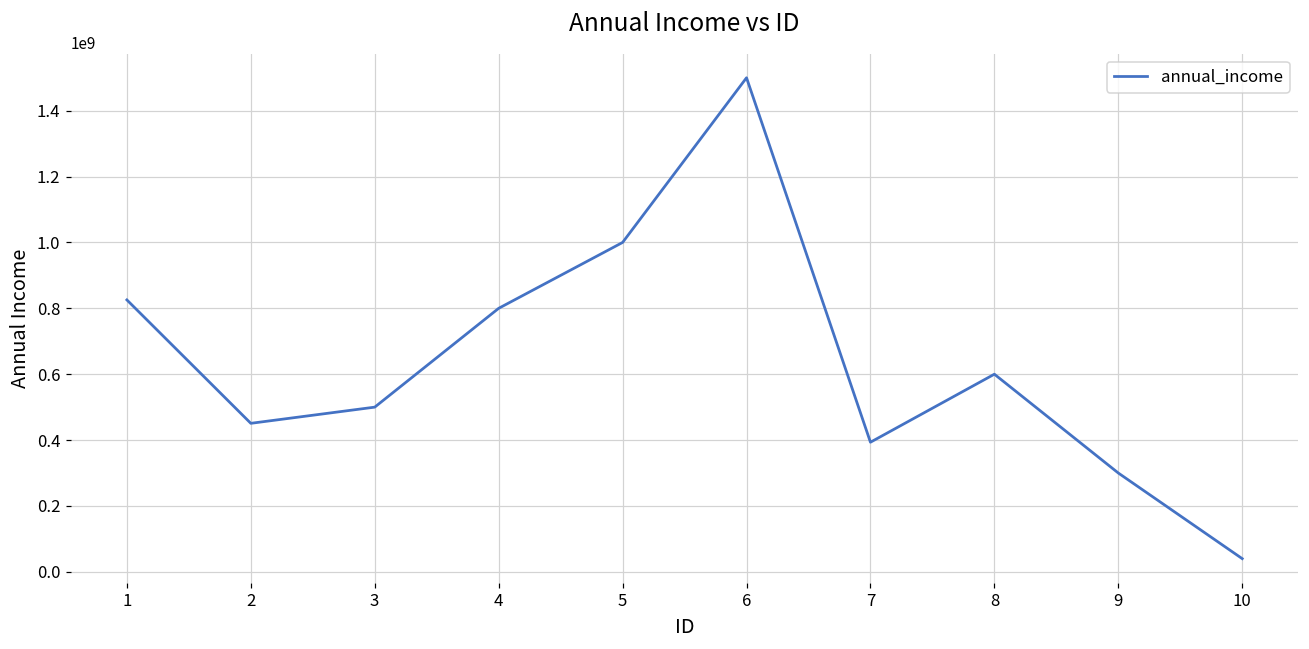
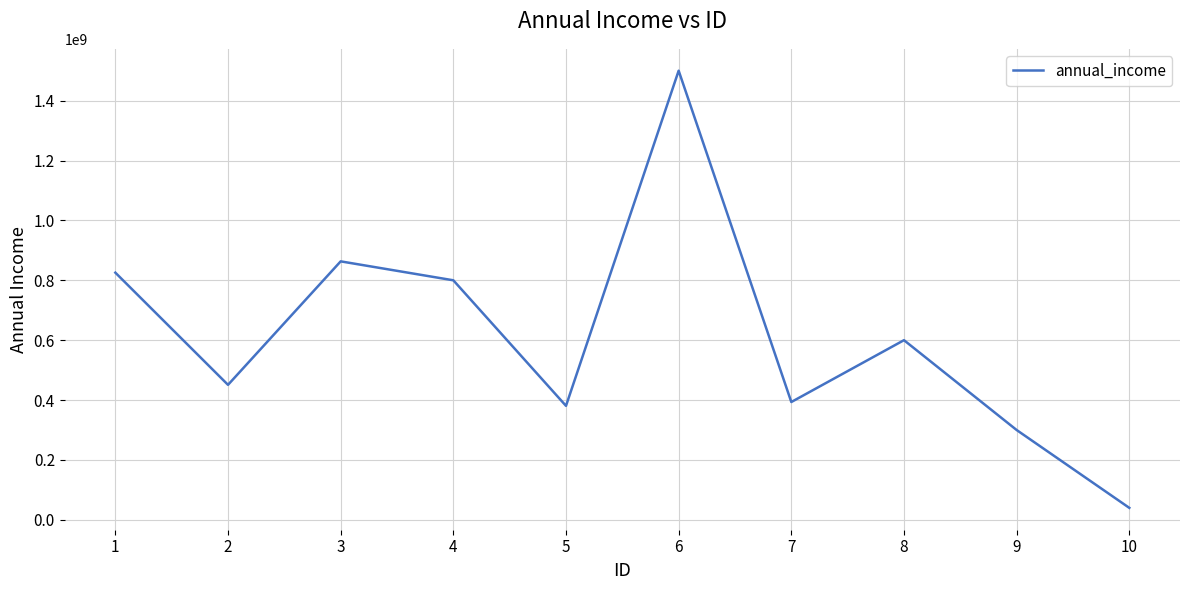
  {
    "1": 830000000,
    "2": 450000000,
-   "3": 500000000,
+   "3": 860000000,
    "4": 800000000,
-   "5": 1000000000,
+   "5": 380000000,
    "6": 1500000000,
    "7": 390000000,
    "8": 600000000,
    "9": 300000000,
    "10": 40000000
  }
